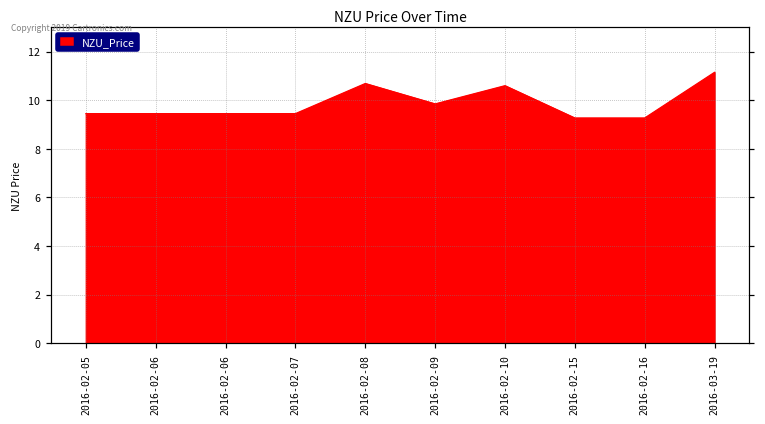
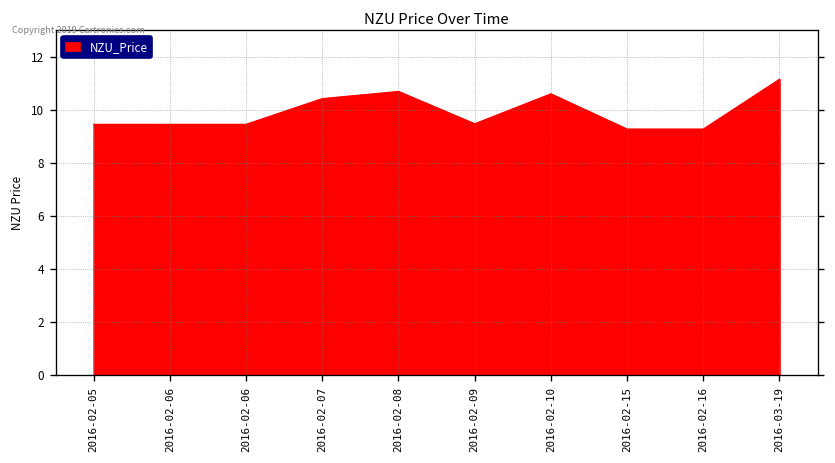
  {
    "2016-02-05": 9.5,
-   "2016-02-07": 9.5,
+   "2016-02-07": 10.4,
    "2016-02-08": 10.7,
-   "2016-02-09": 9.9,
+   "2016-02-09": 9.5,
    "2016-02-10": 10.6,
    "2016-02-15": 9.3,
    "2016-02-16": 9.3,
    "2016-03-19": 11.2
  }
